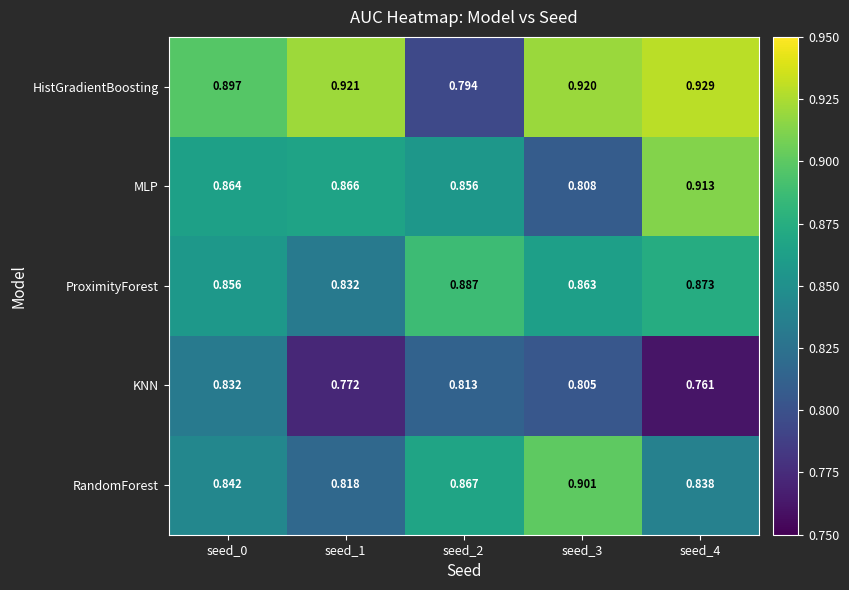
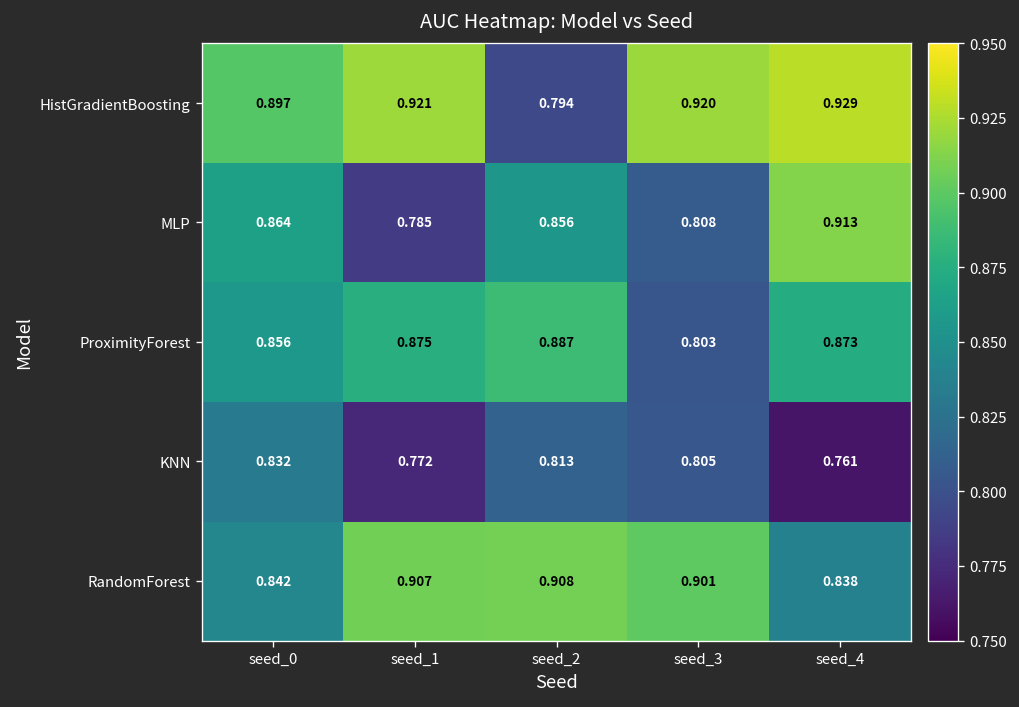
  {
    "HistGradientBoosting": {
      "seed_0": 0.897,
      "seed_1": 0.921,
      "seed_2": 0.794,
      "seed_3": 0.920,
      "seed_4": 0.929
    },
    "MLP": {
      "seed_0": 0.864,
-     "seed_1": 0.866,
+     "seed_1": 0.785,
      "seed_2": 0.856,
      "seed_3": 0.808,
      "seed_4": 0.913
    },
    "ProximityForest": {
      "seed_0": 0.856,
-     "seed_1": 0.832,
+     "seed_1": 0.875,
      "seed_2": 0.887,
-     "seed_3": 0.863,
+     "seed_3": 0.803,
      "seed_4": 0.873
    },
    "KNN": {
      "seed_0": 0.832,
      "seed_1": 0.772,
      "seed_2": 0.813,
      "seed_3": 0.805,
      "seed_4": 0.761
    },
    "RandomForest": {
      "seed_0": 0.842,
-     "seed_1": 0.818,
-     "seed_2": 0.867,
+     "seed_1": 0.907,
+     "seed_2": 0.908,
      "seed_3": 0.901,
      "seed_4": 0.838
    }
  }
